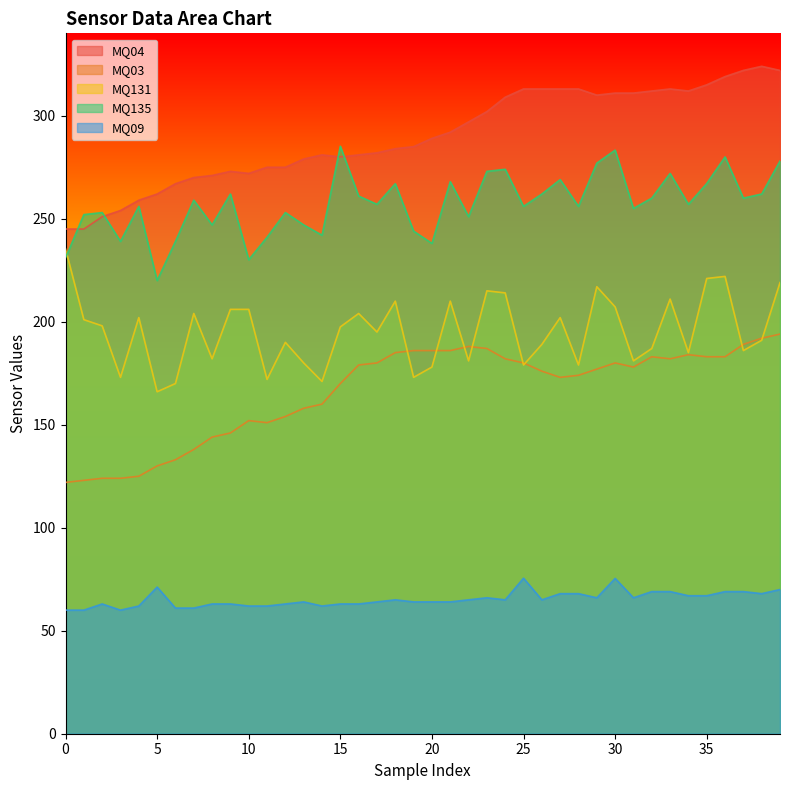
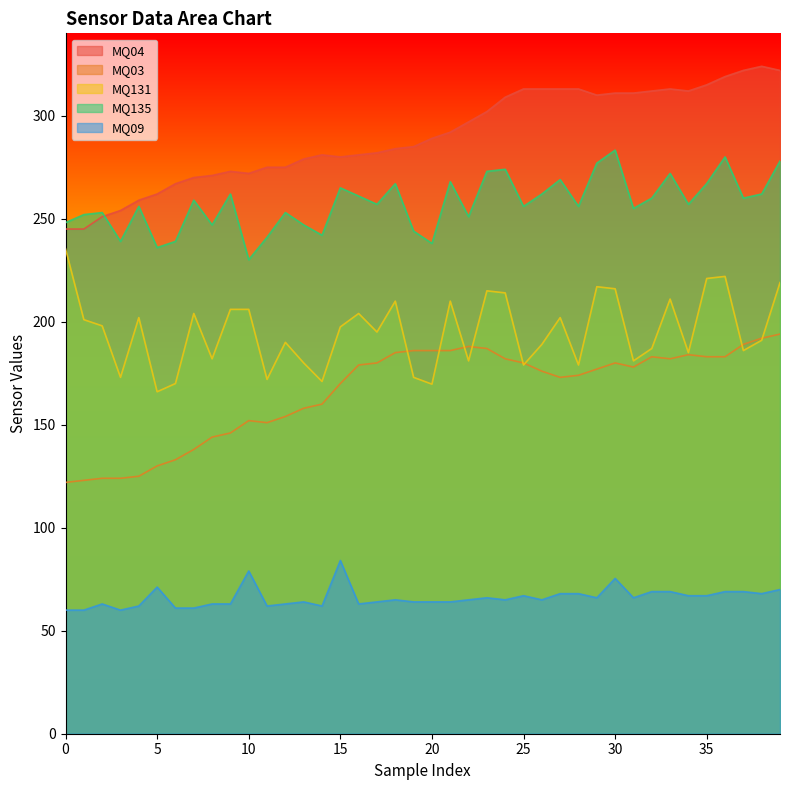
  {
    "MQ131": {
      "0": 235,
      "5": 166,
      "10": 206,
      "15": 198,
-     "20": 178,
-     "30": 207,
+     "20": 170,
+     "30": 216,
      "35": 221
    },
    "MQ135": {
-     "0": 231,
-     "5": 220,
+     "0": 248,
+     "5": 236,
      "10": 230,
-     "15": 285,
+     "15": 265,
      "20": 238,
      "25": 256,
      "30": 283,
      "35": 267
    },
    "MQ09": {
      "0": 60,
      "5": 71,
-     "10": 62,
-     "15": 63,
+     "10": 79,
+     "15": 84,
      "20": 64,
-     "25": 76,
+     "25": 67,
      "30": 75,
      "35": 67
    }
  }
